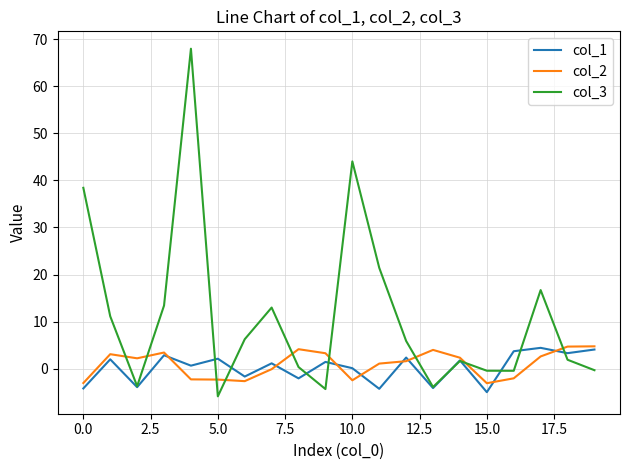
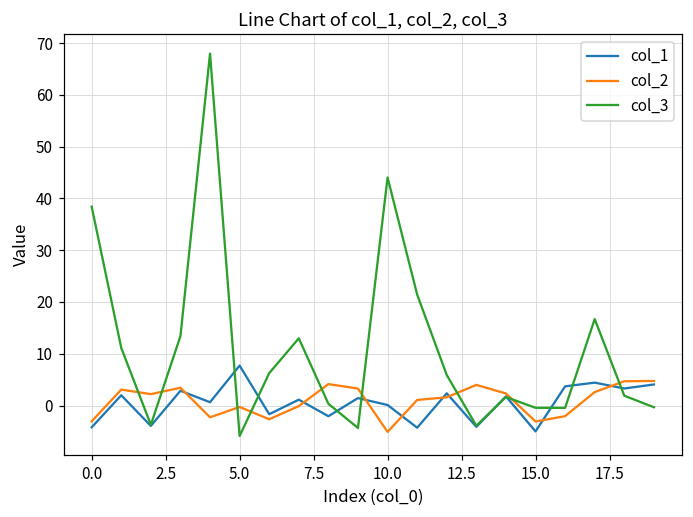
  {
    "col_1": {
      "0.0": -4,
-     "5.0": 2,
+     "5.0": 8,
      "10.0": 0,
      "15.0": -5
    },
    "col_2": {
      "0.0": -3,
-     "5.0": -2,
-     "10.0": -2,
+     "5.0": 0,
+     "10.0": -5,
      "15.0": -3
    },
    "col_3": {
      "0.0": 38,
      "5.0": -6,
      "10.0": 44,
      "15.0": 0
    }
  }
